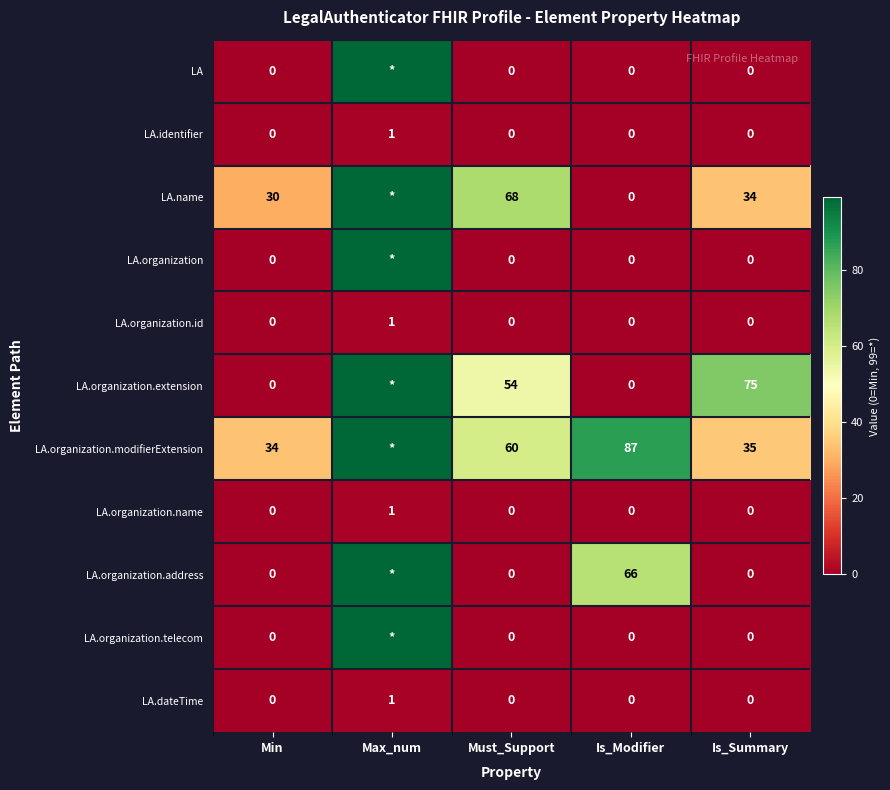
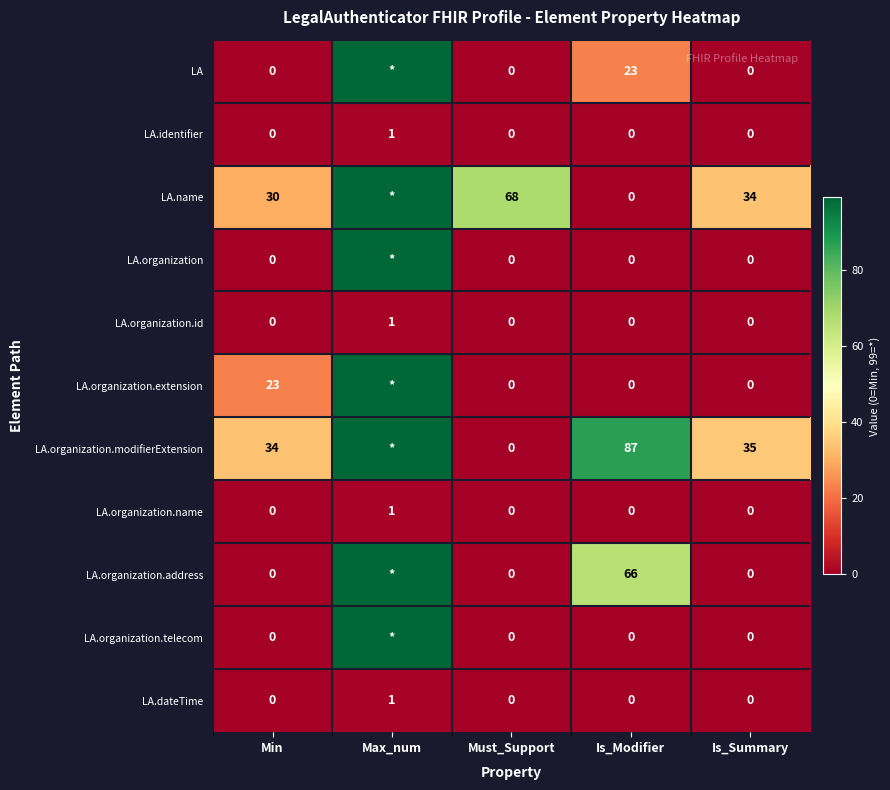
  {
    "LA": {
      "Min": 0,
      "Must_Support": 0,
-     "Is_Modifier": 0
+     "Is_Modifier": 23
    },
    "LA.identifier": {
      "Min": 0,
      "Max_num": 1,
      "Must_Support": 0,
      "Is_Modifier": 0,
      "Is_Summary": 0
    },
    "LA.name": {
      "Min": 30,
      "Must_Support": 68,
      "Is_Modifier": 0,
      "Is_Summary": 34
    },
    "LA.organization": {
      "Min": 0,
      "Must_Support": 0,
      "Is_Modifier": 0,
      "Is_Summary": 0
    },
    "LA.organization.id": {
      "Min": 0,
      "Max_num": 1,
      "Must_Support": 0,
      "Is_Modifier": 0,
      "Is_Summary": 0
    },
    "LA.organization.extension": {
-     "Min": 0,
-     "Must_Support": 54,
+     "Min": 23,
+     "Must_Support": 0,
      "Is_Modifier": 0,
-     "Is_Summary": 75
+     "Is_Summary": 0
    },
    "LA.organization.modifierExtension": {
      "Min": 34,
-     "Must_Support": 60,
+     "Must_Support": 0,
      "Is_Modifier": 87,
      "Is_Summary": 35
    },
    "LA.organization.name": {
      "Min": 0,
      "Max_num": 1,
      "Must_Support": 0,
      "Is_Modifier": 0,
      "Is_Summary": 0
    },
    "LA.organization.address": {
      "Min": 0,
      "Must_Support": 0,
      "Is_Modifier": 66,
      "Is_Summary": 0
    },
    "LA.organization.telecom": {
      "Min": 0,
      "Must_Support": 0,
      "Is_Modifier": 0,
      "Is_Summary": 0
    },
    "LA.dateTime": {
      "Min": 0,
      "Max_num": 1,
      "Must_Support": 0,
      "Is_Modifier": 0,
      "Is_Summary": 0
    }
  }
